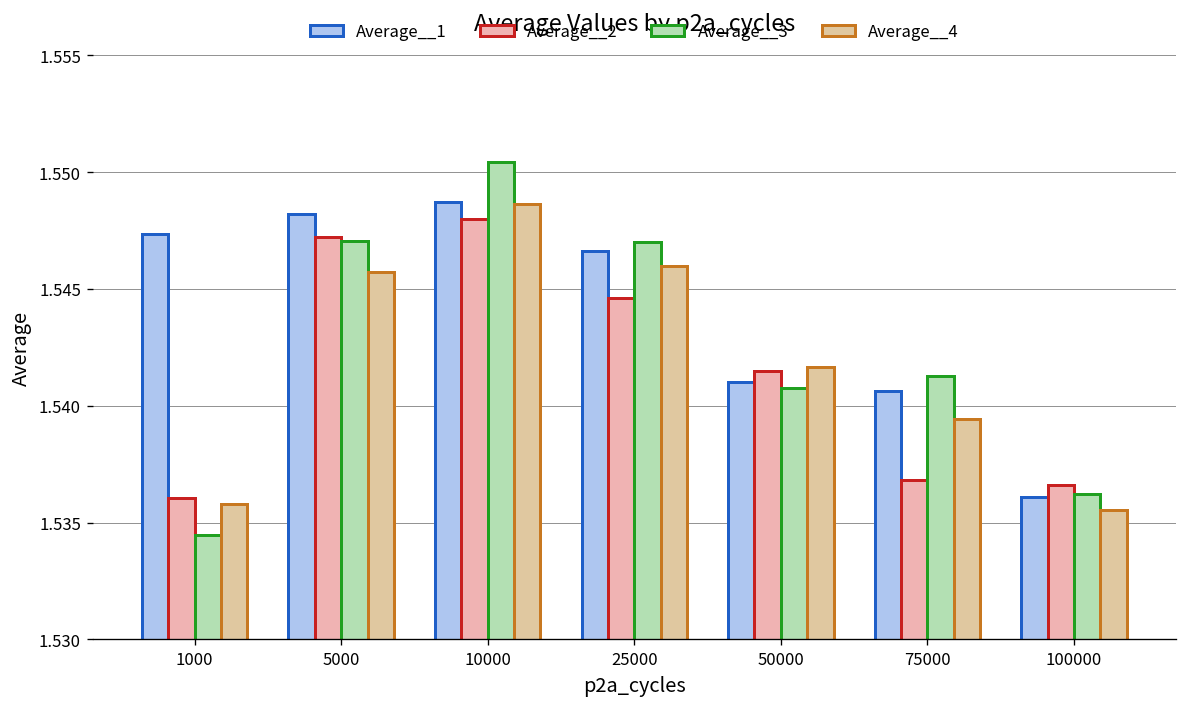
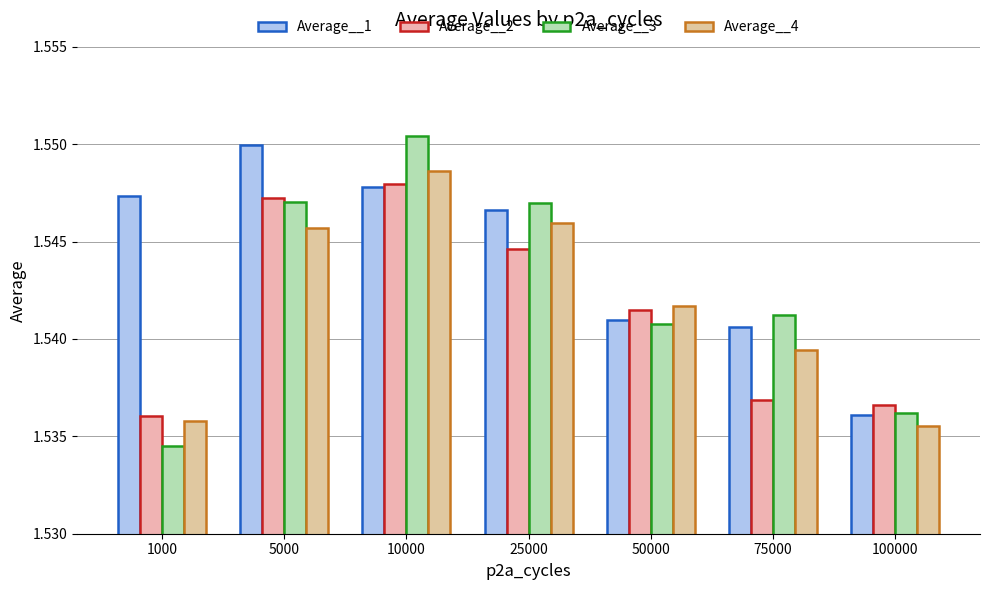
  {
    "Average__1": {
      "1000": 1.5473,
-     "5000": 1.5482,
-     "10000": 1.5487,
+     "5000": 1.5499,
+     "10000": 1.5478,
      "25000": 1.5466,
      "50000": 1.5410,
      "75000": 1.5406,
      "100000": 1.5361
    }
  }
